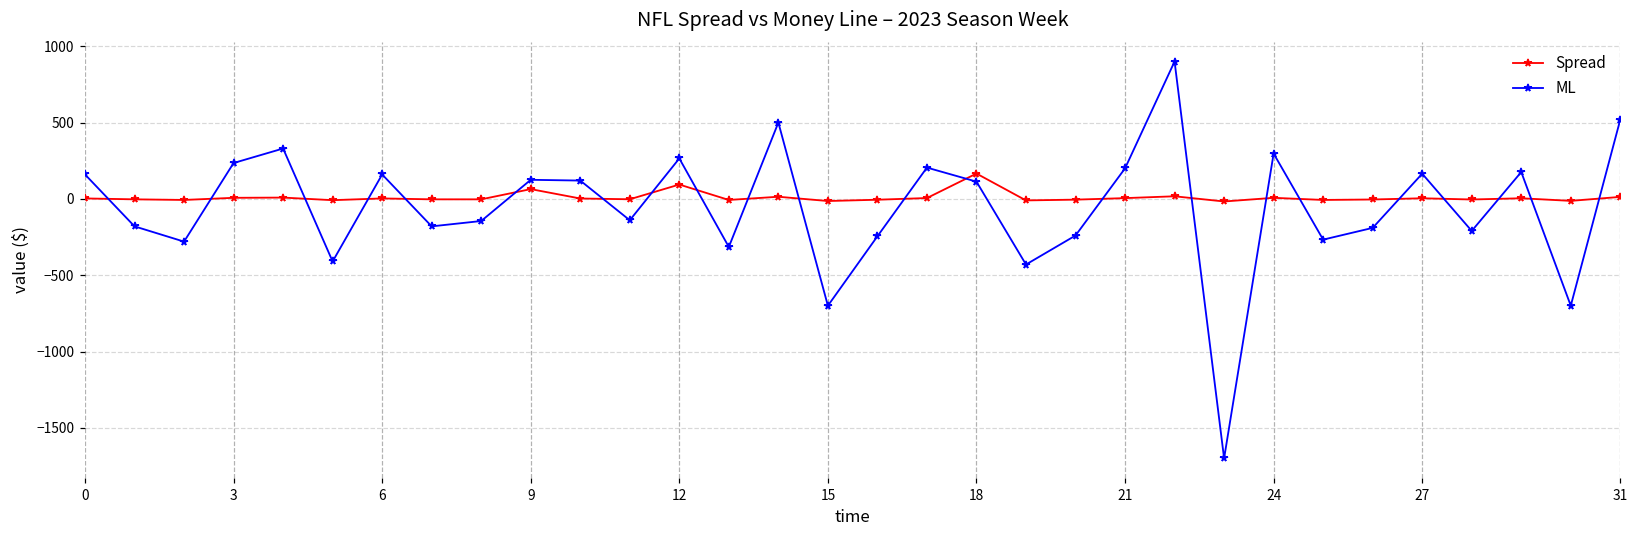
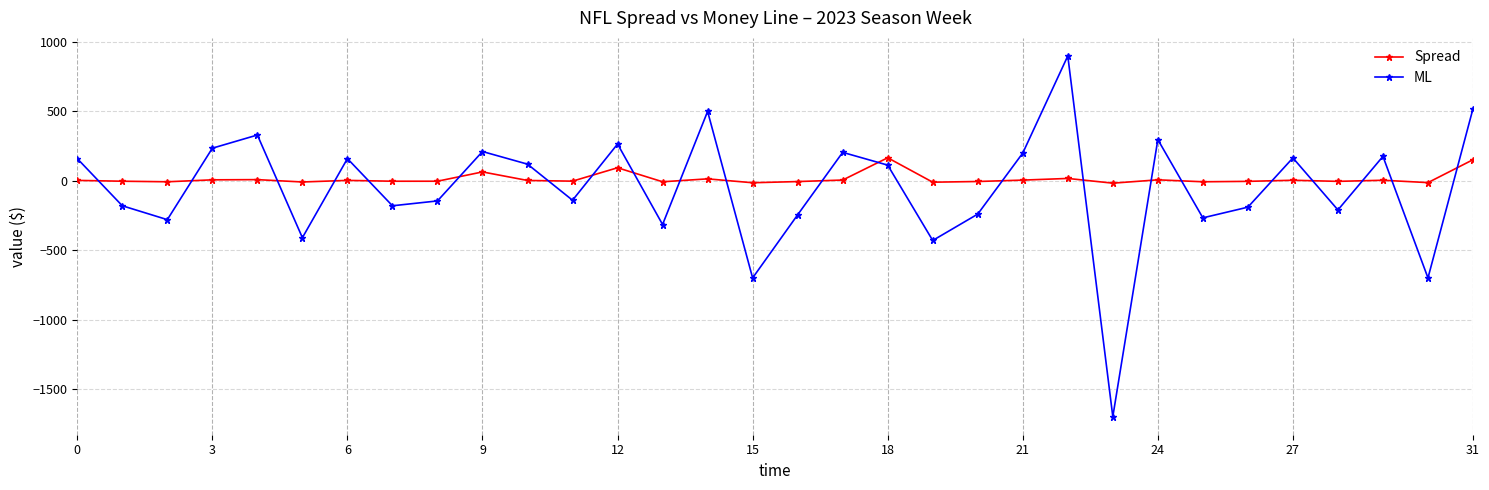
  {
    "Spread": {
      "0": 0,
      "3": 10,
      "6": 0,
      "9": 60,
      "12": 90,
      "15": -10,
      "18": 170,
      "21": 10,
      "24": 10,
      "27": 0,
-     "31": 10
+     "31": 150
    },
    "ML": {
      "0": 160,
      "3": 240,
      "6": 160,
-     "9": 130,
+     "9": 210,
      "12": 270,
      "15": -700,
      "18": 110,
      "21": 200,
      "24": 300,
      "27": 170,
      "31": 520
    }
  }
